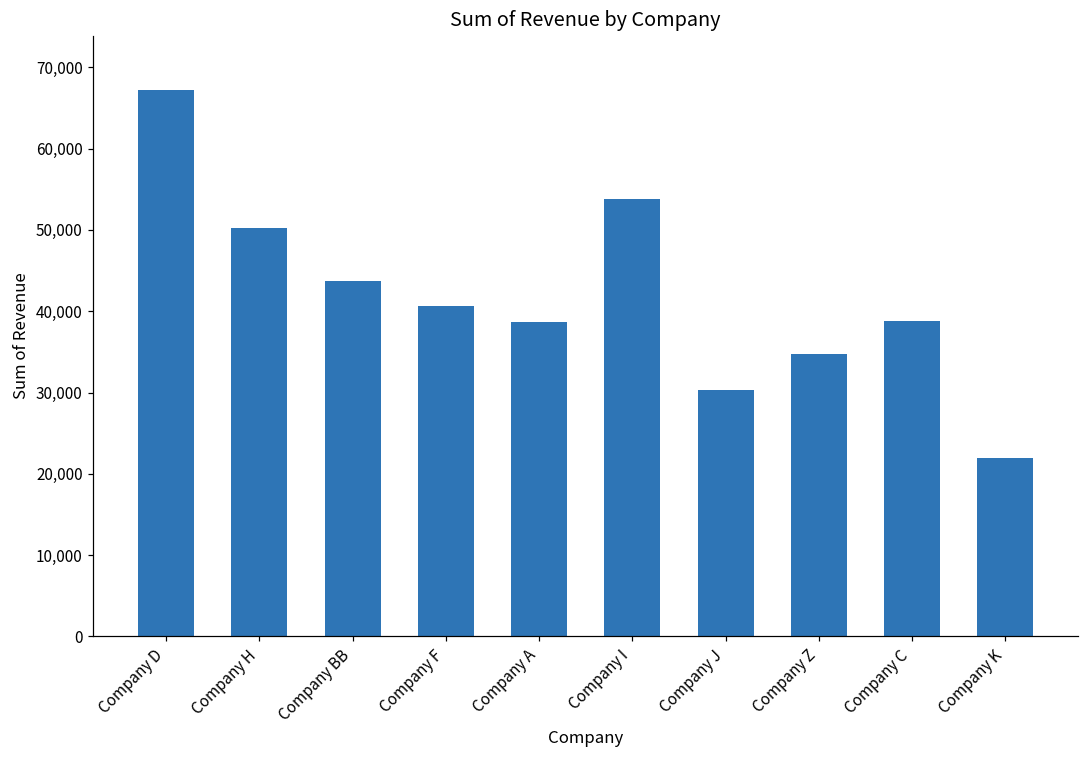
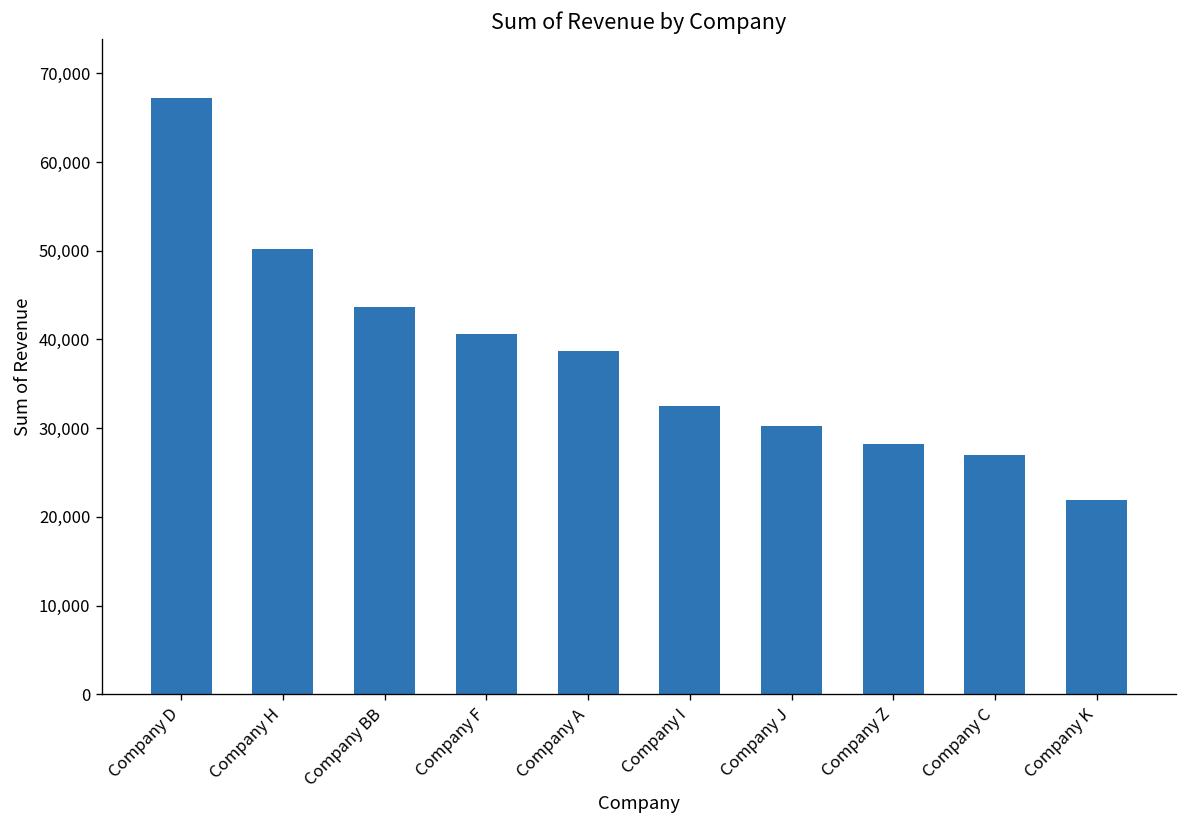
  {
    "Company D": "67,000",
    "Company H": "50,000",
    "Company BB": "44,000",
    "Company F": "41,000",
    "Company A": "39,000",
-   "Company I": "54,000",
+   "Company I": "33,000",
    "Company J": "30,000",
-   "Company Z": "35,000",
-   "Company C": "39,000",
+   "Company Z": "28,000",
+   "Company C": "27,000",
    "Company K": "22,000"
  }
